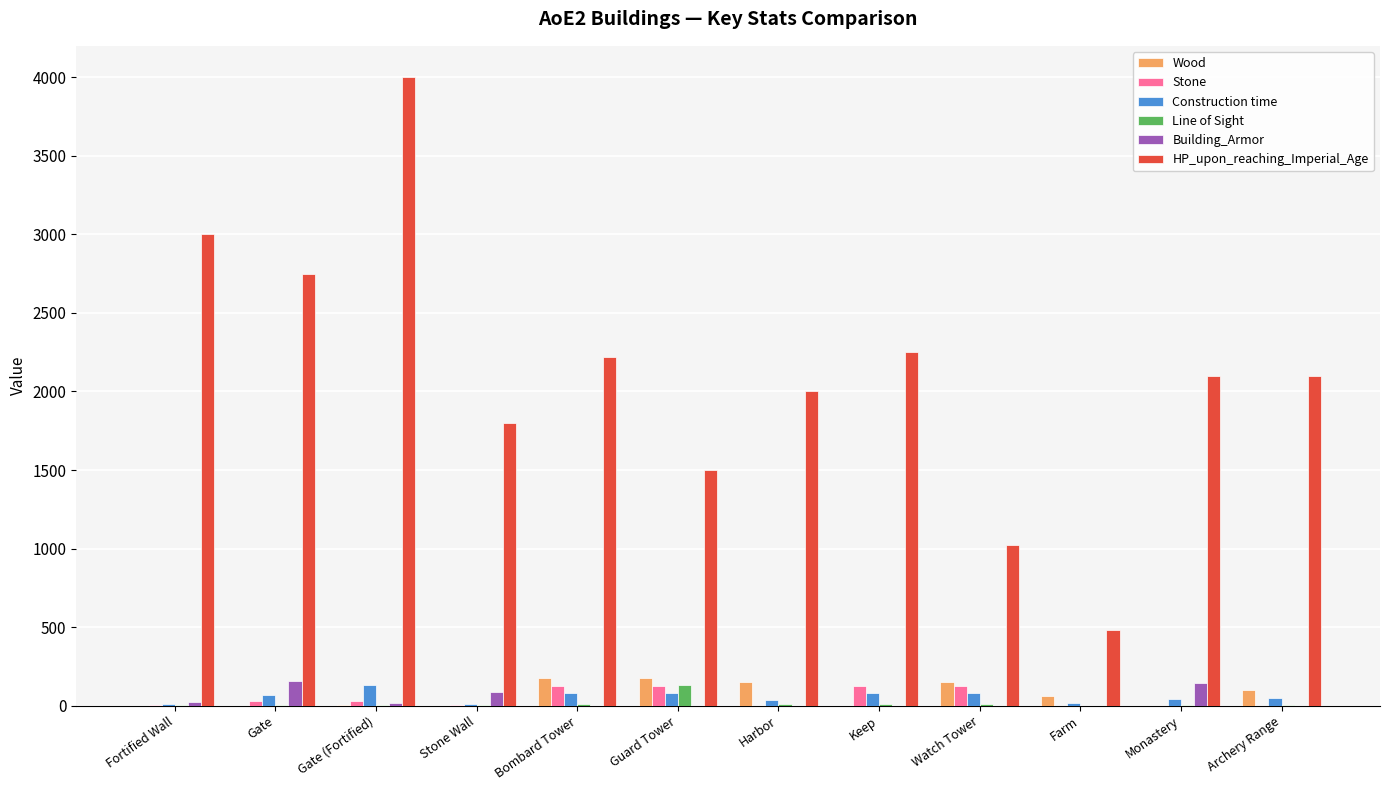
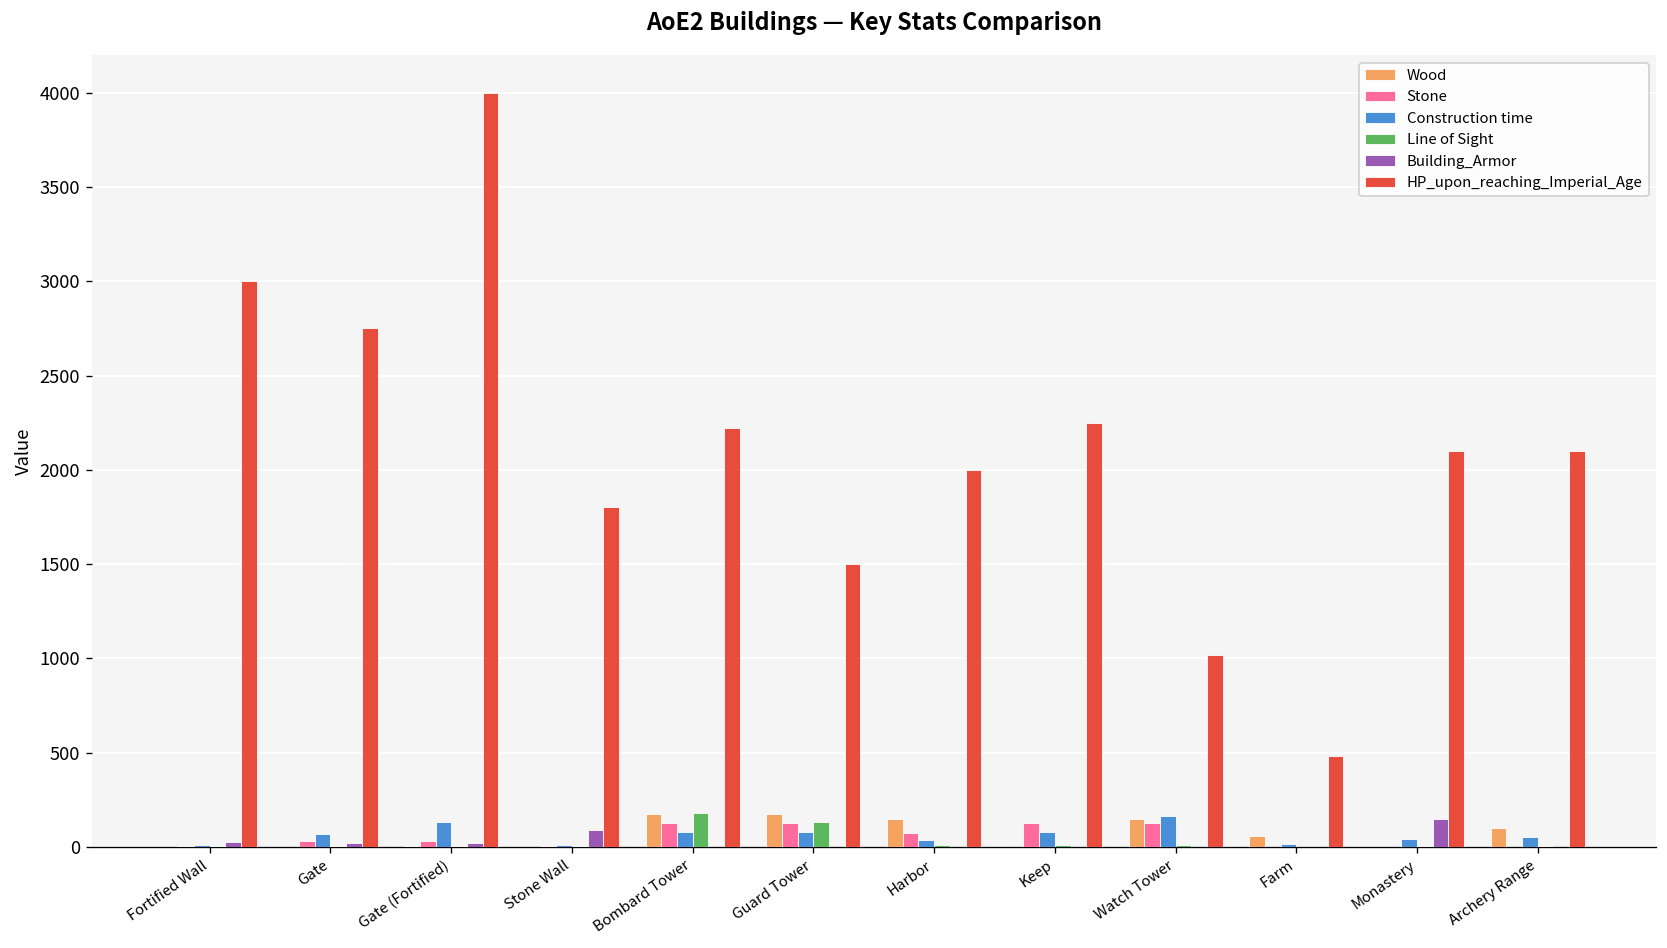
  {
    "Wood": {
      "Fortified Wall": 0,
      "Gate": 0,
      "Stone Wall": 0,
      "Bombard Tower": 180,
      "Guard Tower": 180,
      "Harbor": 150,
      "Keep": 0,
      "Watch Tower": 150,
      "Farm": 60,
      "Monastery": 0,
      "Archery Range": 100
    },
    "Stone": {
      "Gate": 30,
      "Gate (Fortified)": 30,
      "Bombard Tower": 130,
      "Guard Tower": 130,
-     "Harbor": 0,
+     "Harbor": 70,
      "Keep": 130,
      "Watch Tower": 130,
      "Farm": 0,
      "Monastery": 0,
      "Archery Range": 0
    },
    "Construction time": {
      "Gate": 70,
      "Gate (Fortified)": 130,
      "Bombard Tower": 80,
      "Guard Tower": 80,
      "Harbor": 40,
      "Keep": 80,
-     "Watch Tower": 80,
+     "Watch Tower": 160,
      "Monastery": 40,
      "Archery Range": 50
    },
    "Line of Sight": {
-     "Bombard Tower": 10,
+     "Bombard Tower": 180,
      "Guard Tower": 130
    },
    "Building_Armor": {
      "Fortified Wall": 20,
-     "Gate": 160,
+     "Gate": 20,
      "Gate (Fortified)": 20,
      "Stone Wall": 90,
      "Bombard Tower": 0,
      "Guard Tower": 0,
      "Harbor": 0,
      "Keep": 0,
      "Watch Tower": 0,
      "Farm": 0,
      "Monastery": 150,
      "Archery Range": 0
    },
    "HP_upon_reaching_Imperial_Age": {
      "Fortified Wall": 3000,
      "Gate": 2750,
      "Gate (Fortified)": 4000,
      "Stone Wall": 1800,
      "Bombard Tower": 2220,
      "Guard Tower": 1500,
      "Harbor": 2000,
      "Keep": 2250,
      "Watch Tower": 1020,
      "Farm": 480,
      "Monastery": 2100,
      "Archery Range": 2100
    }
  }
